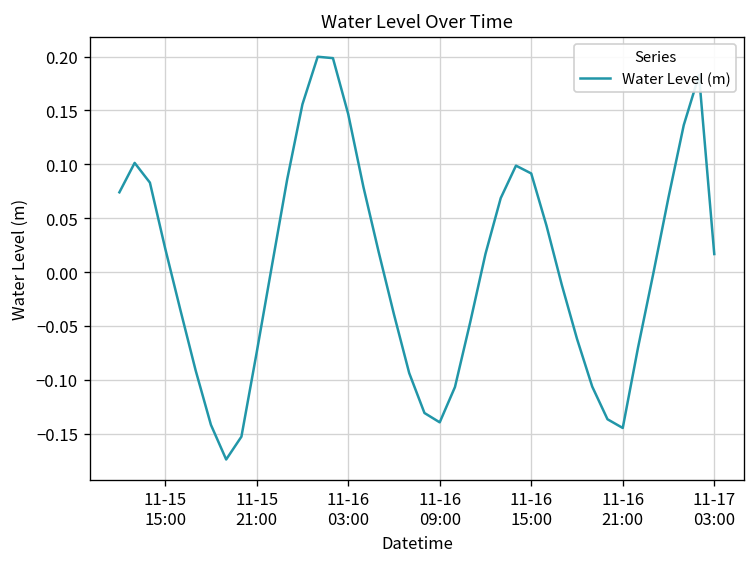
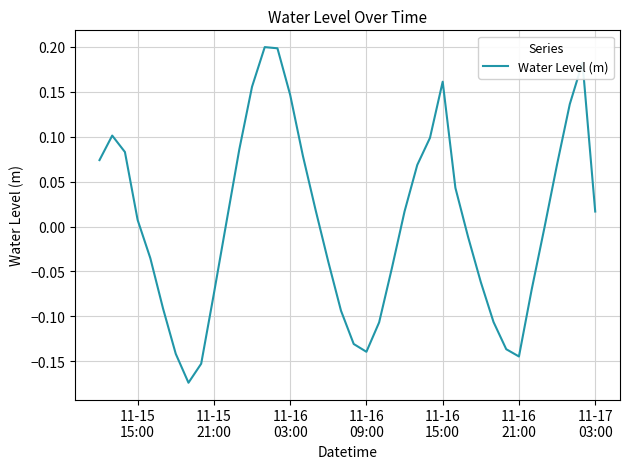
  {
-   "11-15 15:00": 0.02,
+   "11-15 15:00": 0.01,
    "11-15 21:00": -0.07,
    "11-16 03:00": 0.15,
    "11-16 09:00": -0.14,
-   "11-16 15:00": 0.09,
+   "11-16 15:00": 0.16,
    "11-16 21:00": -0.14,
    "11-17 03:00": 0.02
  }
